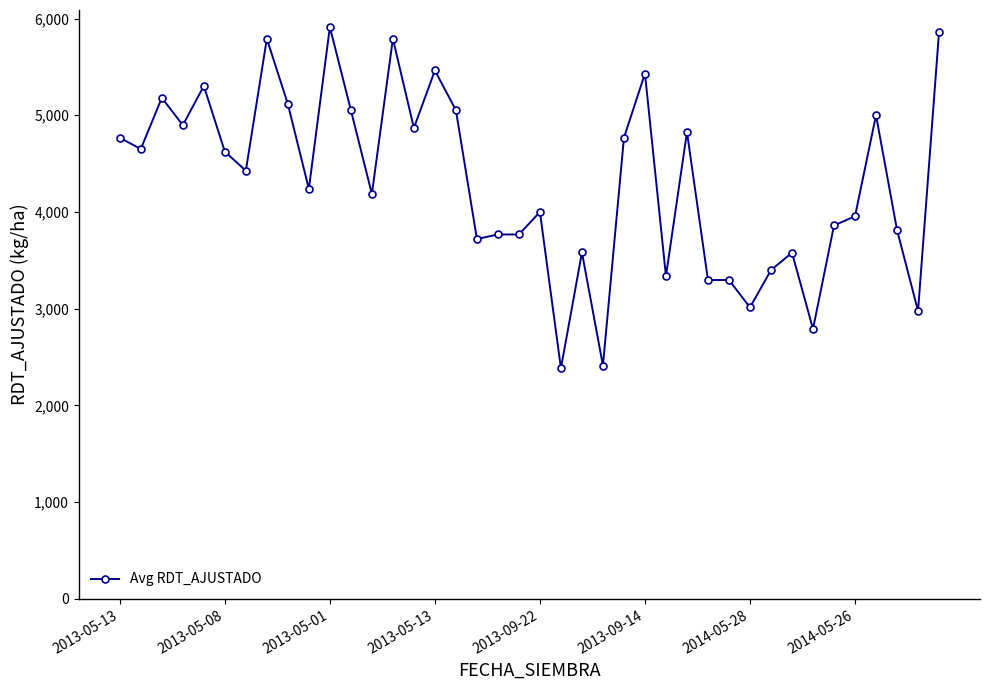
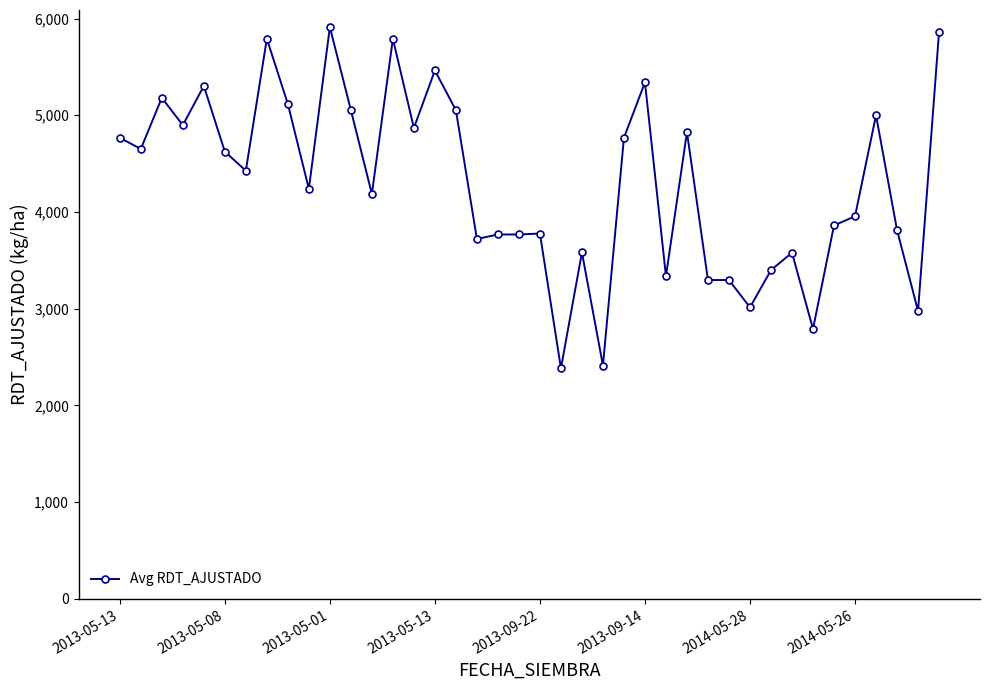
  {
    "2013-05-08": "4,600",
-   "2013-09-22": "4,000",
-   "2013-09-14": "5,400",
+   "2013-09-22": "3,800",
+   "2013-09-14": "5,300",
    "2014-05-28": "3,000",
    "2014-05-26": "4,000"
  }
